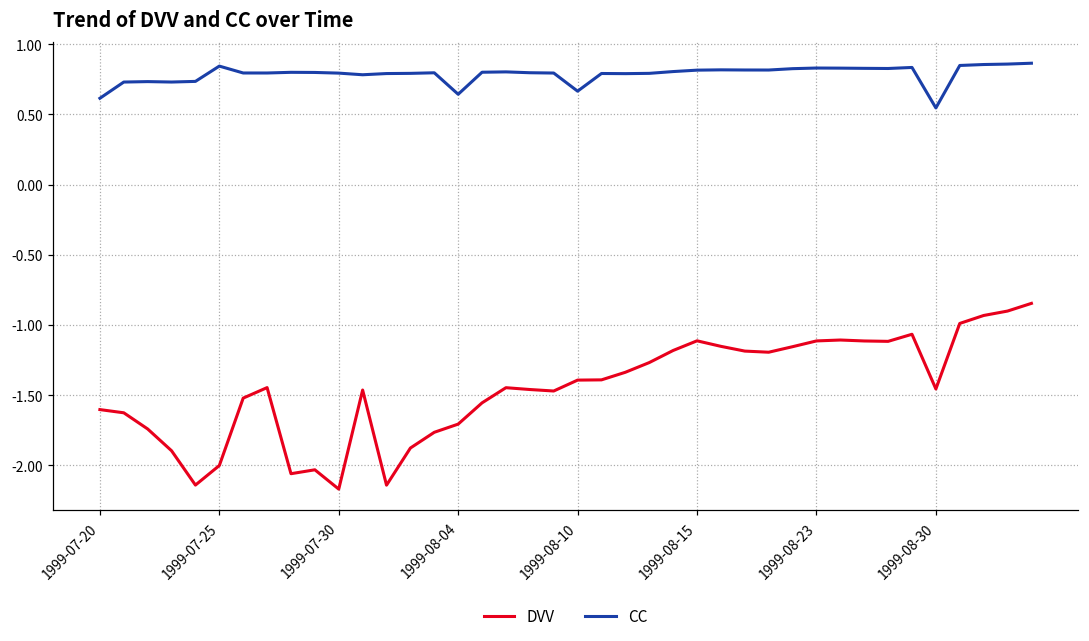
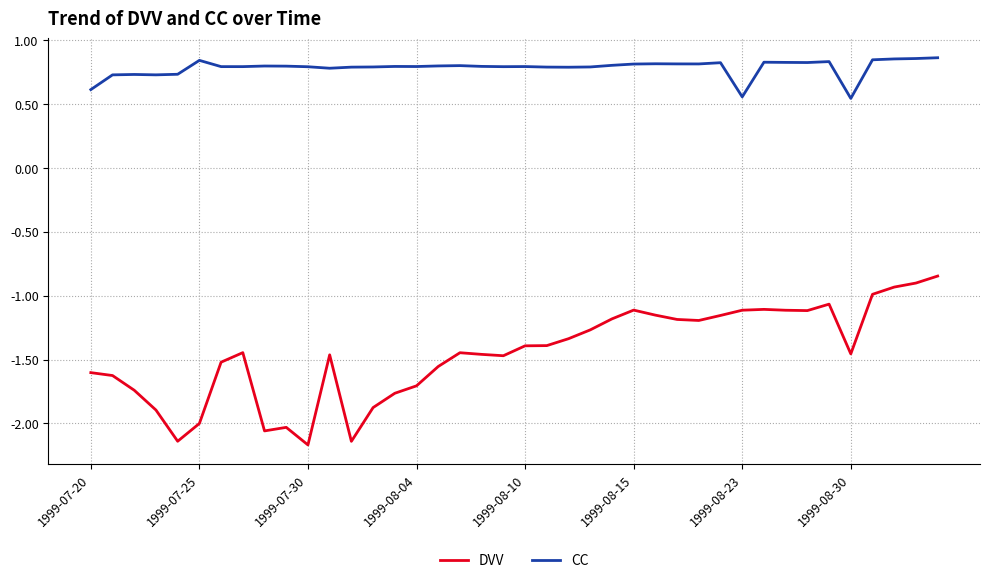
  {
    "DVV": {
      "1999-07-20": -1.60,
      "1999-07-25": -2.00,
      "1999-07-30": -2.17,
      "1999-08-04": -1.71,
      "1999-08-10": -1.39,
      "1999-08-15": -1.11,
      "1999-08-23": -1.11,
      "1999-08-30": -1.46
    },
    "CC": {
      "1999-07-20": 0.61,
      "1999-07-25": 0.84,
      "1999-07-30": 0.79,
-     "1999-08-04": 0.64,
-     "1999-08-10": 0.67,
+     "1999-08-04": 0.80,
+     "1999-08-10": 0.80,
      "1999-08-15": 0.82,
-     "1999-08-23": 0.83,
+     "1999-08-23": 0.56,
      "1999-08-30": 0.55
    }
  }
